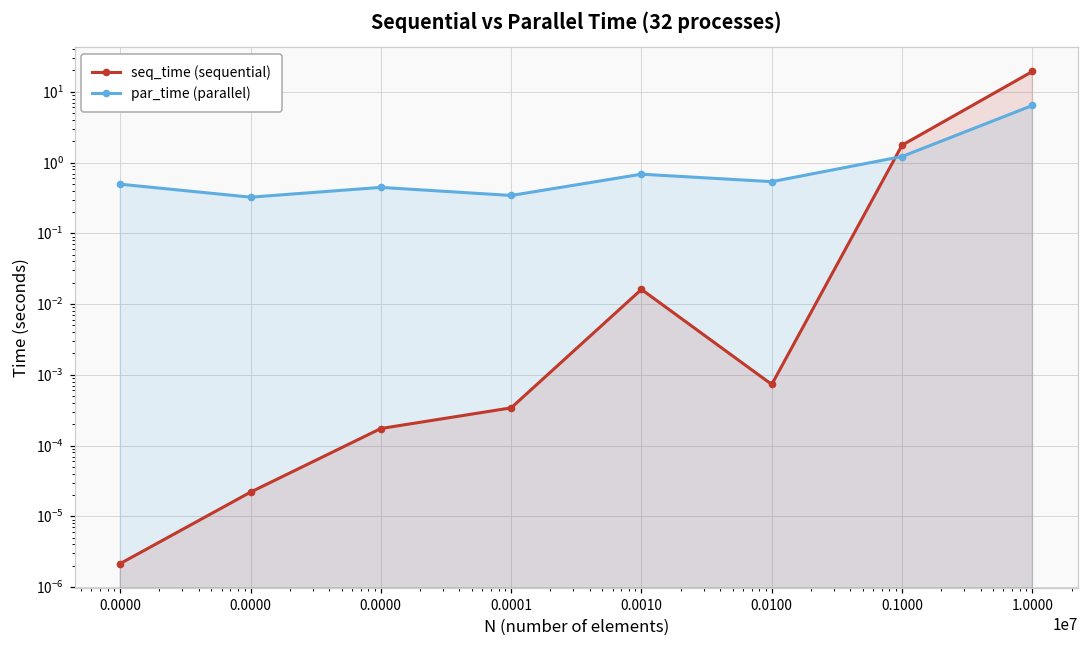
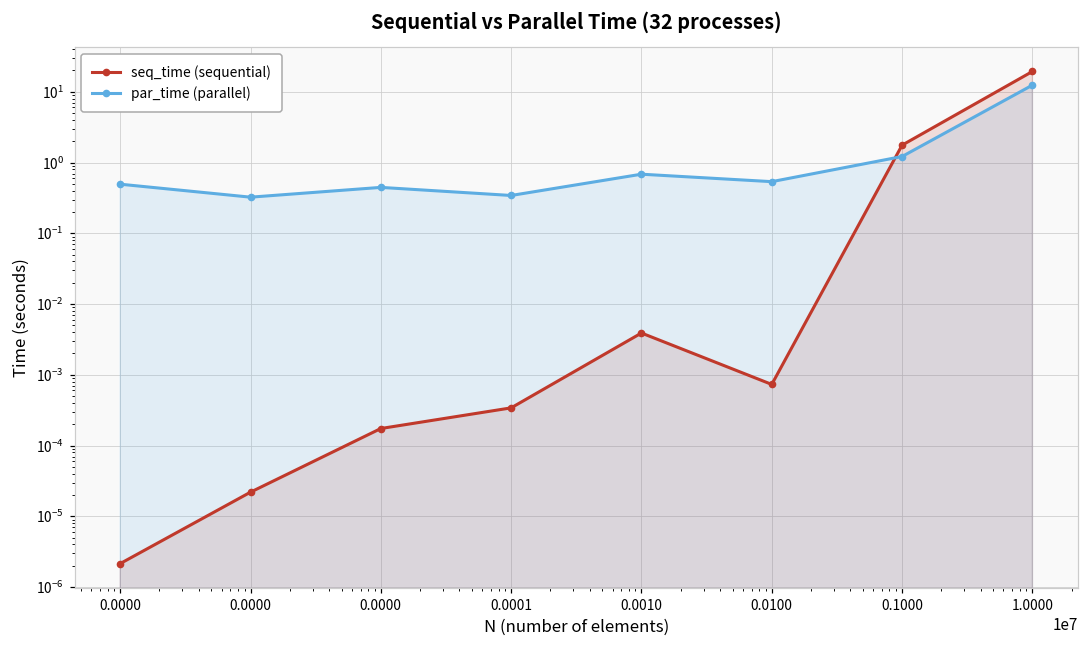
  {
    "seq_time (sequential)": {
      "0.0001": 0.0003,
-     "0.0010": 0.016,
+     "0.0010": 0.004,
      "0.0100": 0.0007,
      "0.1000": 1.8,
      "1.0000": 19
    },
    "par_time (parallel)": {
      "0.0001": 0.3,
      "0.0010": 0.7,
      "0.0100": 0.5,
      "0.1000": 1.2,
-     "1.0000": 6
+     "1.0000": 12
    }
  }
